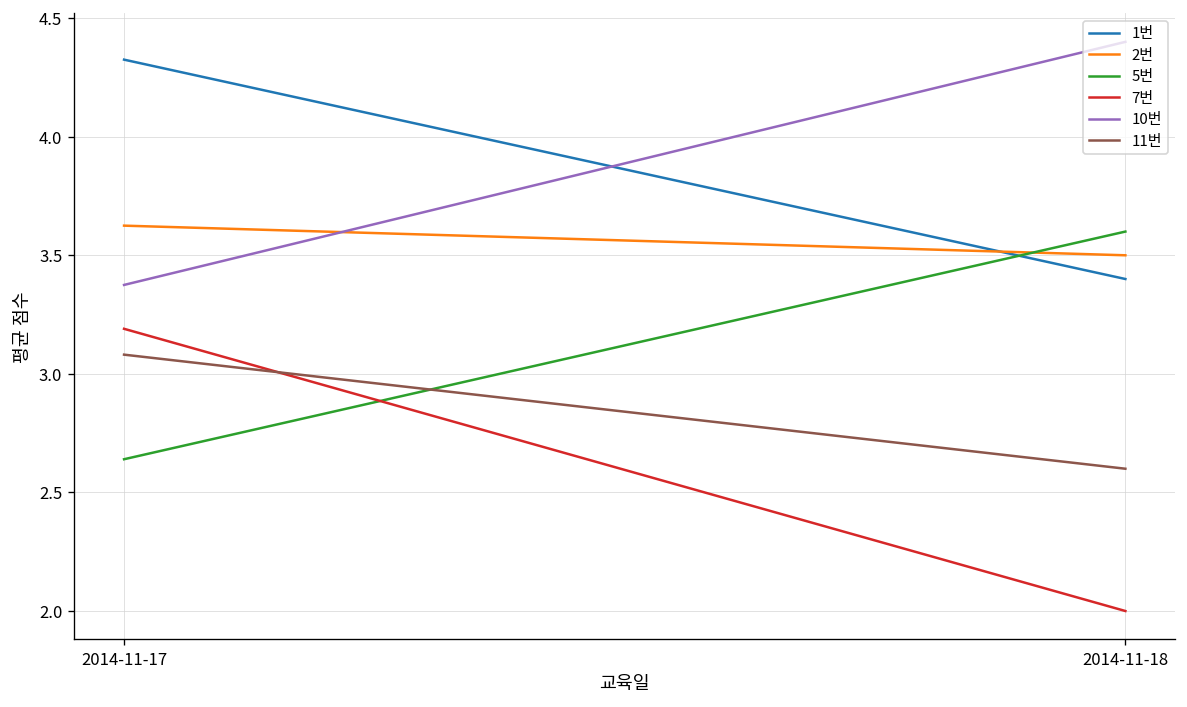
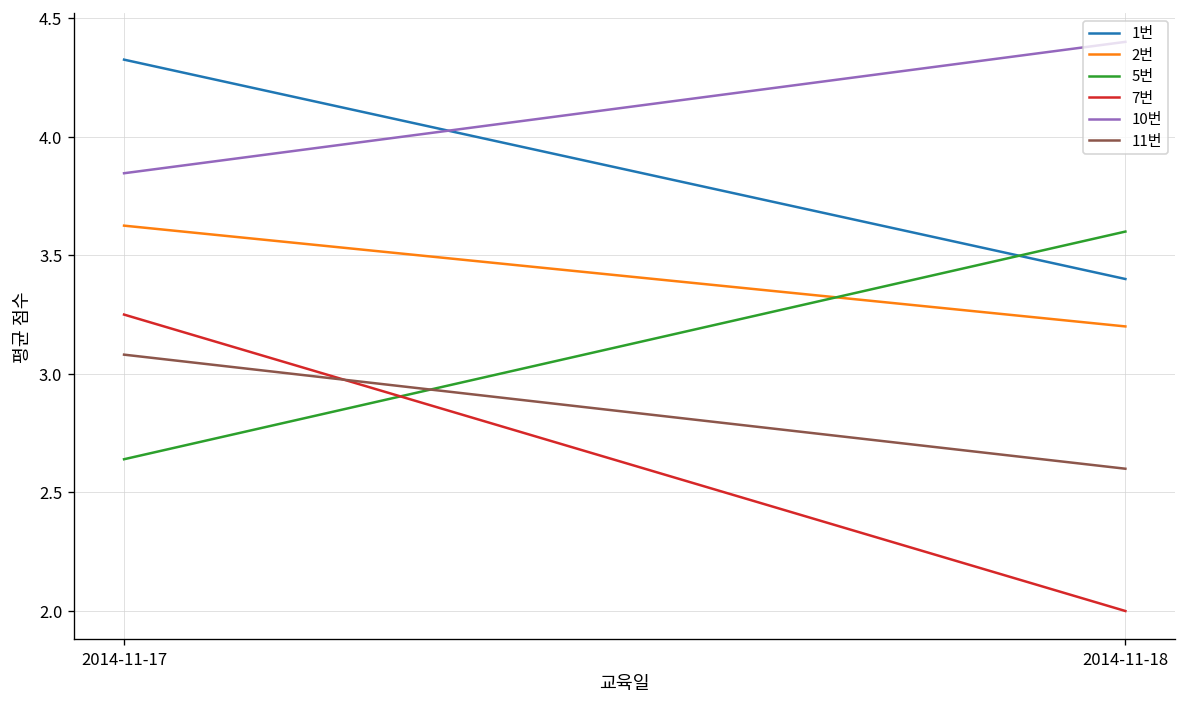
  {
    "1번": {
      "2014-11-17": 4.33,
      "2014-11-18": 3.40
    },
    "2번": {
      "2014-11-17": 3.63,
-     "2014-11-18": 3.5
+     "2014-11-18": 3.2
    },
    "5번": {
      "2014-11-17": 2.64,
      "2014-11-18": 3.60
    },
    "7번": {
-     "2014-11-17": 3.19,
+     "2014-11-17": 3.25,
      "2014-11-18": 2.00
    },
    "10번": {
-     "2014-11-17": 3.38
+     "2014-11-17": 3.85
    },
    "11번": {
      "2014-11-17": 3.08,
      "2014-11-18": 2.60
    }
  }
